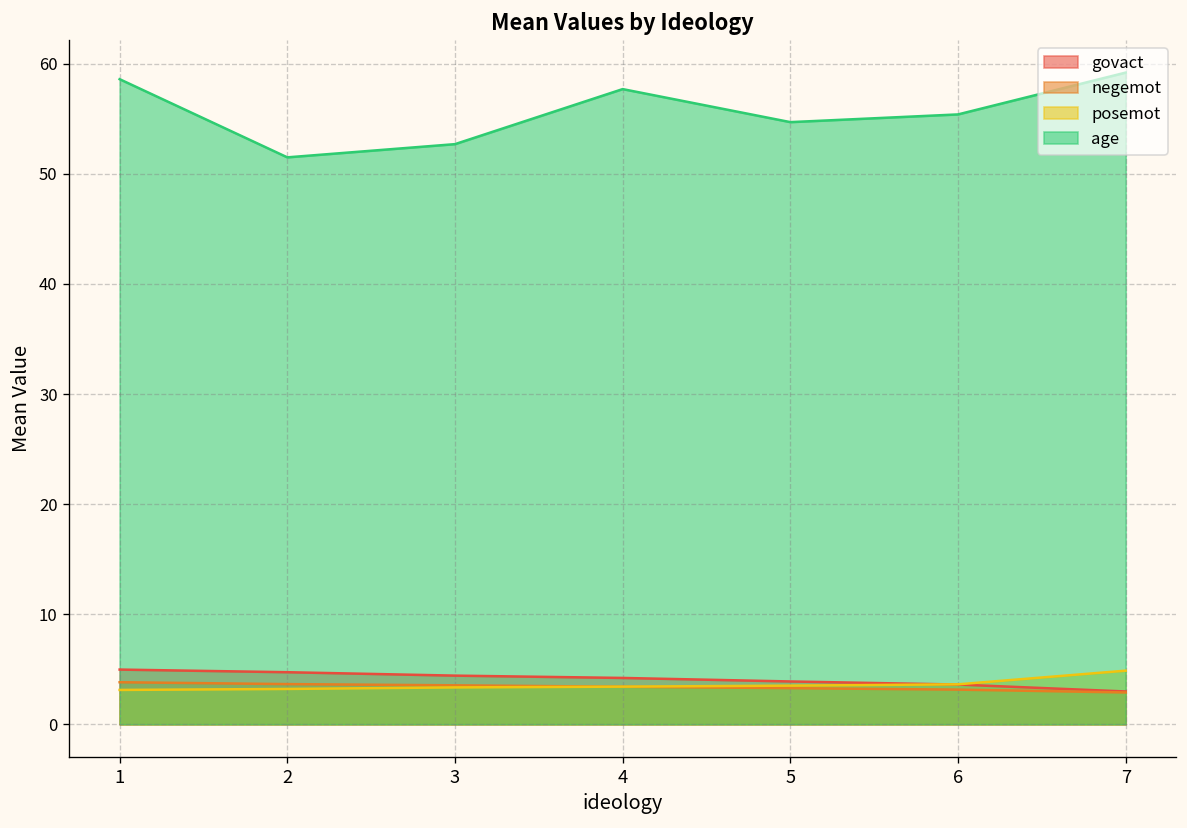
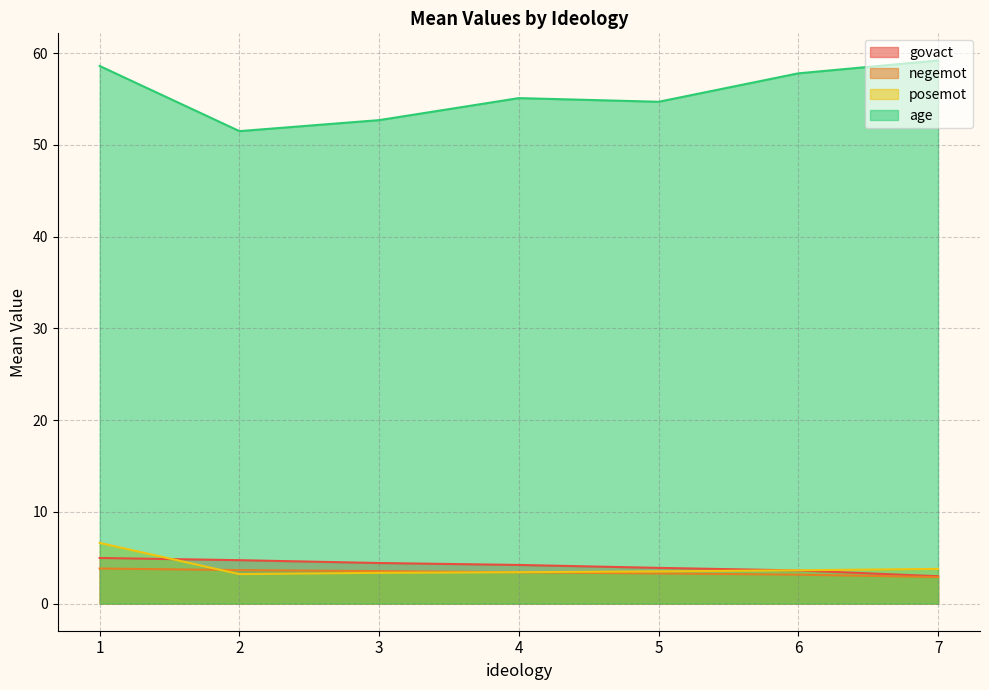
  {
    "posemot": {
-     "1": 3,
+     "1": 7,
      "2": 3,
-     "7": 5
+     "7": 4
    },
    "age": {
      "1": 59,
      "2": 52,
      "3": 53,
-     "4": 58,
+     "4": 55,
      "5": 55,
-     "6": 55
+     "6": 58
    }
  }
